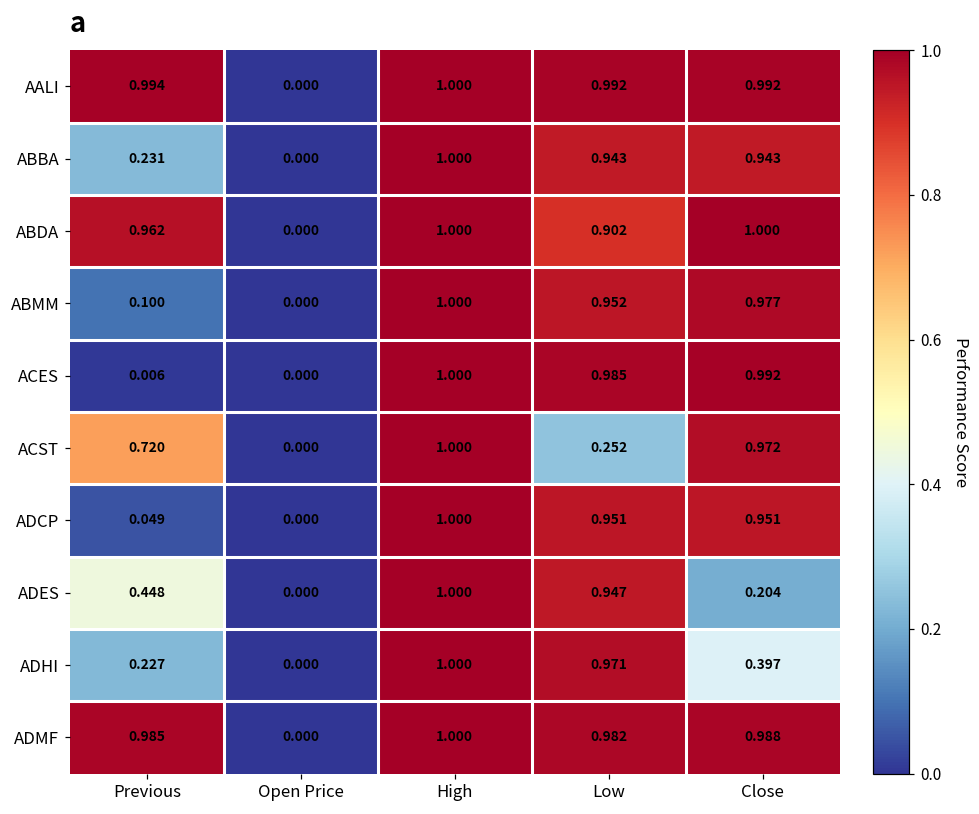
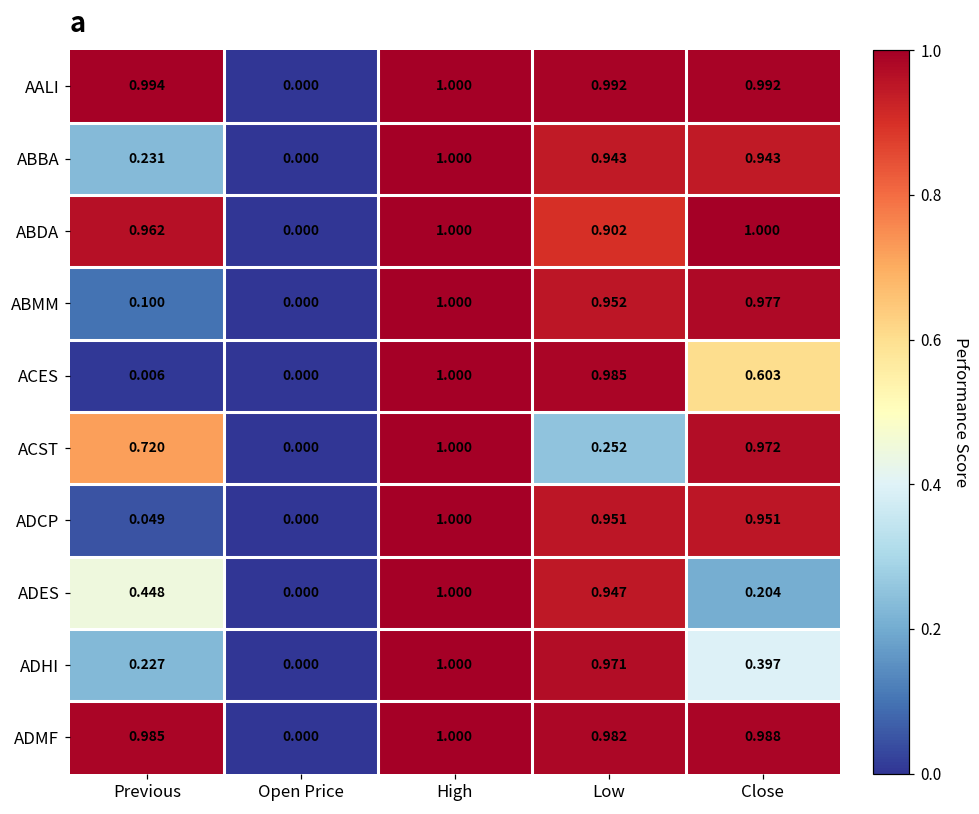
  {
    "AALI": {
      "Previous": 0.994,
      "Open Price": 0.000,
      "High": 1.000,
      "Low": 0.992,
      "Close": 0.992
    },
    "ABBA": {
      "Previous": 0.231,
      "Open Price": 0.000,
      "High": 1.000,
      "Low": 0.943,
      "Close": 0.943
    },
    "ABDA": {
      "Previous": 0.962,
      "Open Price": 0.000,
      "High": 1.000,
      "Low": 0.902,
      "Close": 1.000
    },
    "ABMM": {
      "Previous": 0.100,
      "Open Price": 0.000,
      "High": 1.000,
      "Low": 0.952,
      "Close": 0.977
    },
    "ACES": {
      "Previous": 0.006,
      "Open Price": 0.000,
      "High": 1.000,
      "Low": 0.985,
-     "Close": 0.992
+     "Close": 0.603
    },
    "ACST": {
      "Previous": 0.720,
      "Open Price": 0.000,
      "High": 1.000,
      "Low": 0.252,
      "Close": 0.972
    },
    "ADCP": {
      "Previous": 0.049,
      "Open Price": 0.000,
      "High": 1.000,
      "Low": 0.951,
      "Close": 0.951
    },
    "ADES": {
      "Previous": 0.448,
      "Open Price": 0.000,
      "High": 1.000,
      "Low": 0.947,
      "Close": 0.204
    },
    "ADHI": {
      "Previous": 0.227,
      "Open Price": 0.000,
      "High": 1.000,
      "Low": 0.971,
      "Close": 0.397
    },
    "ADMF": {
      "Previous": 0.985,
      "Open Price": 0.000,
      "High": 1.000,
      "Low": 0.982,
      "Close": 0.988
    }
  }
